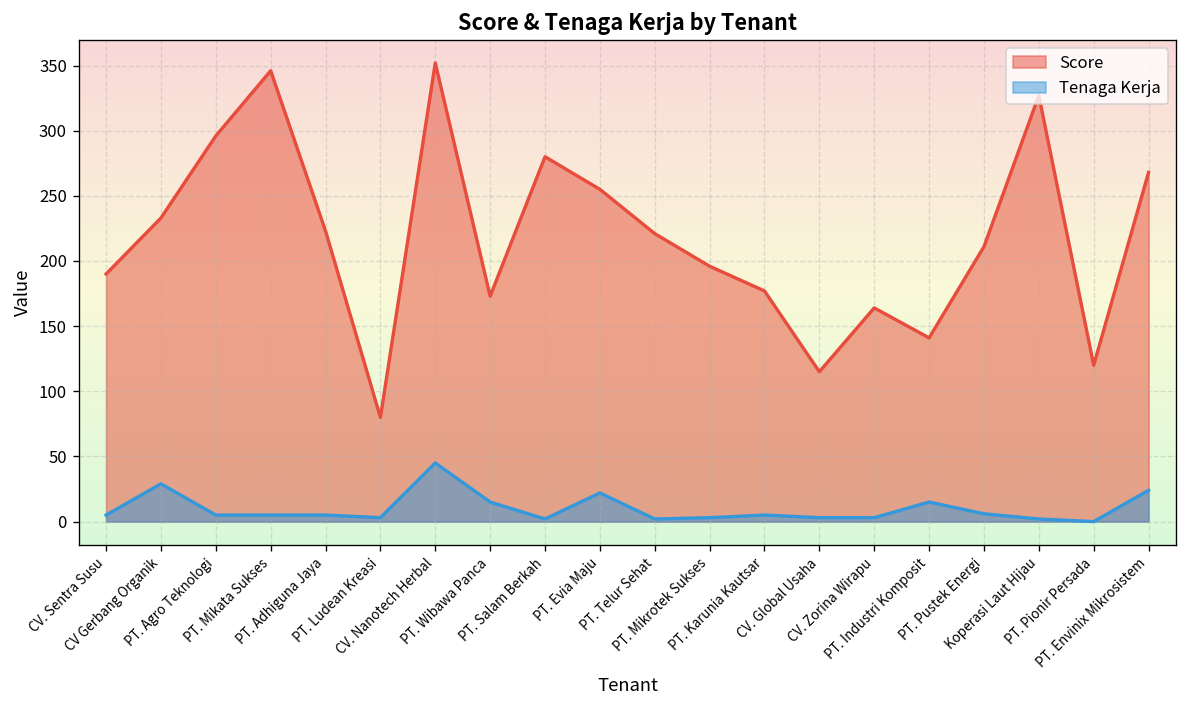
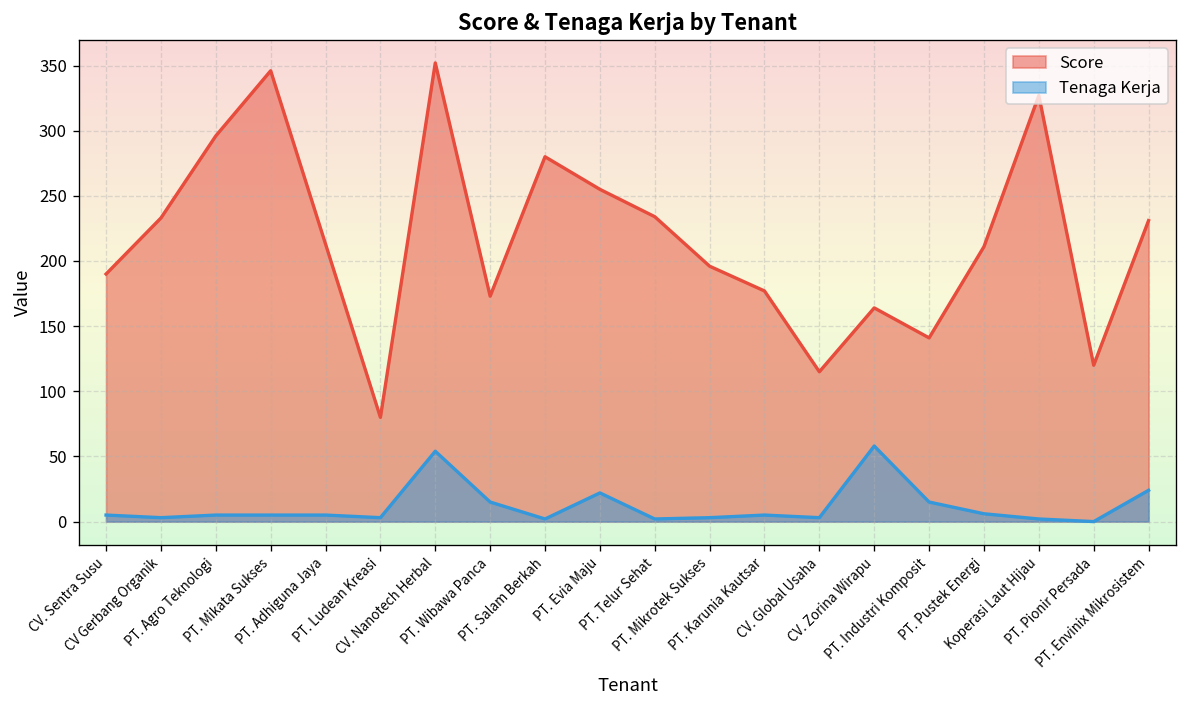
  {
    "Score": {
      "CV. Sentra Susu": 190,
      "CV Gerbang Organik": 233,
      "PT. Agro Teknologi": 296,
      "PT. Mikata Sukses": 346,
-     "PT. Adhiguna Jaya": 223,
+     "PT. Adhiguna Jaya": 213,
      "PT. Ludean Kreasi": 80,
      "CV. Nanotech Herbal": 352,
      "PT. Wibawa Panca": 173,
      "PT. Salam Berkah": 280,
      "PT. Evia Maju": 255,
-     "PT. Telur Sehat": 221,
+     "PT. Telur Sehat": 234,
      "PT. Mikrotek Sukses": 196,
      "PT. Karunia Kautsar": 177,
      "CV. Global Usaha": 115,
      "CV. Zorina Wirapu": 164,
      "PT. Industri Komposit": 141,
      "PT. Pustek Energi": 211,
      "PT. Pionir Persada": 120,
-     "PT. Envinix Mikrosistem": 268
+     "PT. Envinix Mikrosistem": 231
    },
    "Tenaga Kerja": {
      "CV. Sentra Susu": 5,
-     "CV Gerbang Organik": 29,
+     "CV Gerbang Organik": 3,
      "PT. Agro Teknologi": 5,
      "PT. Mikata Sukses": 5,
      "PT. Adhiguna Jaya": 5,
      "PT. Ludean Kreasi": 3,
-     "CV. Nanotech Herbal": 45,
+     "CV. Nanotech Herbal": 54,
      "PT. Wibawa Panca": 15,
      "PT. Salam Berkah": 2,
      "PT. Evia Maju": 22,
      "PT. Telur Sehat": 2,
      "PT. Mikrotek Sukses": 3,
      "PT. Karunia Kautsar": 5,
      "CV. Global Usaha": 3,
-     "CV. Zorina Wirapu": 3,
+     "CV. Zorina Wirapu": 58,
      "PT. Industri Komposit": 15,
      "PT. Pustek Energi": 6,
      "Koperasi Laut Hijau": 2,
      "PT. Pionir Persada": 0,
      "PT. Envinix Mikrosistem": 24
    }
  }
